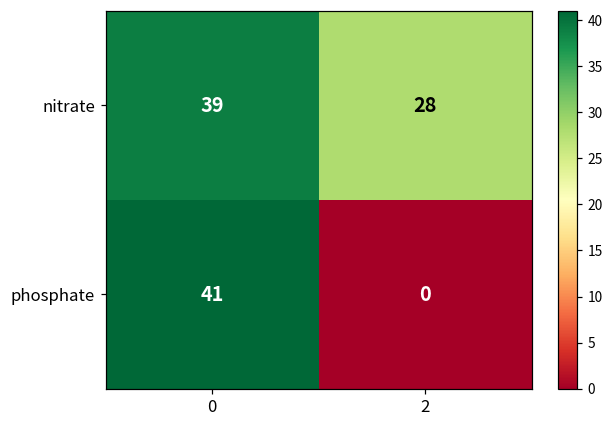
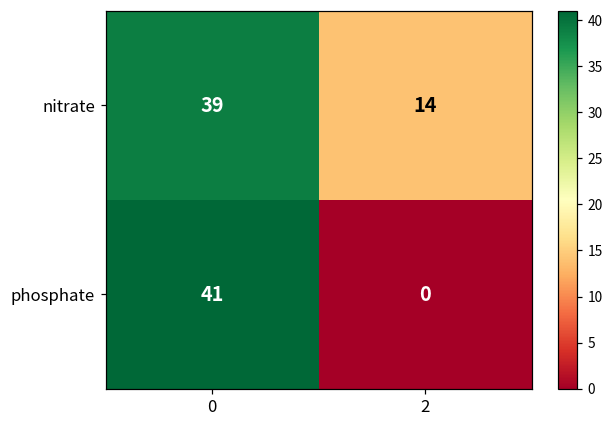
  {
    "nitrate": {
      "0": 39,
-     "2": 28
+     "2": 14
    },
    "phosphate": {
      "0": 41,
      "2": 0
    }
  }
